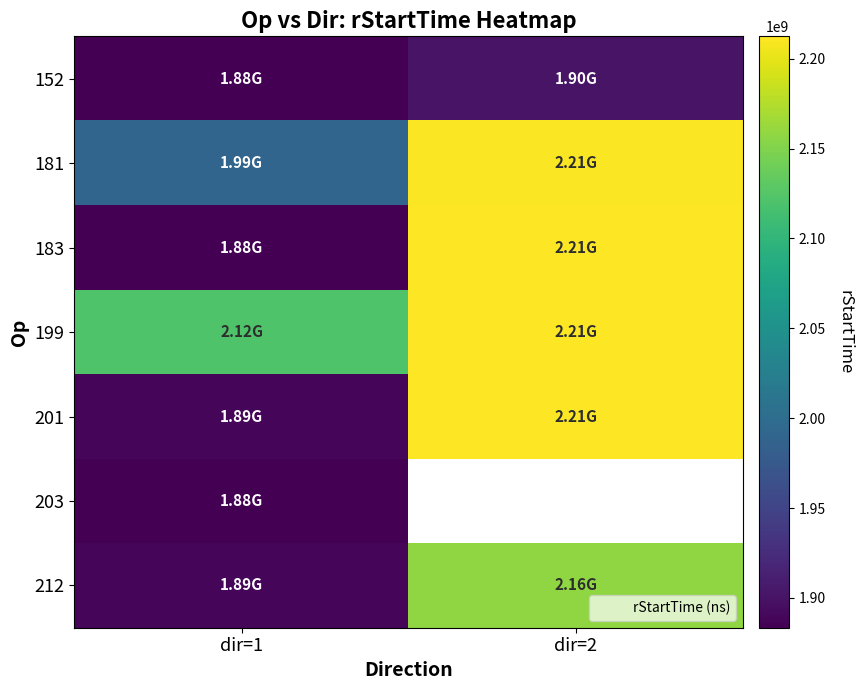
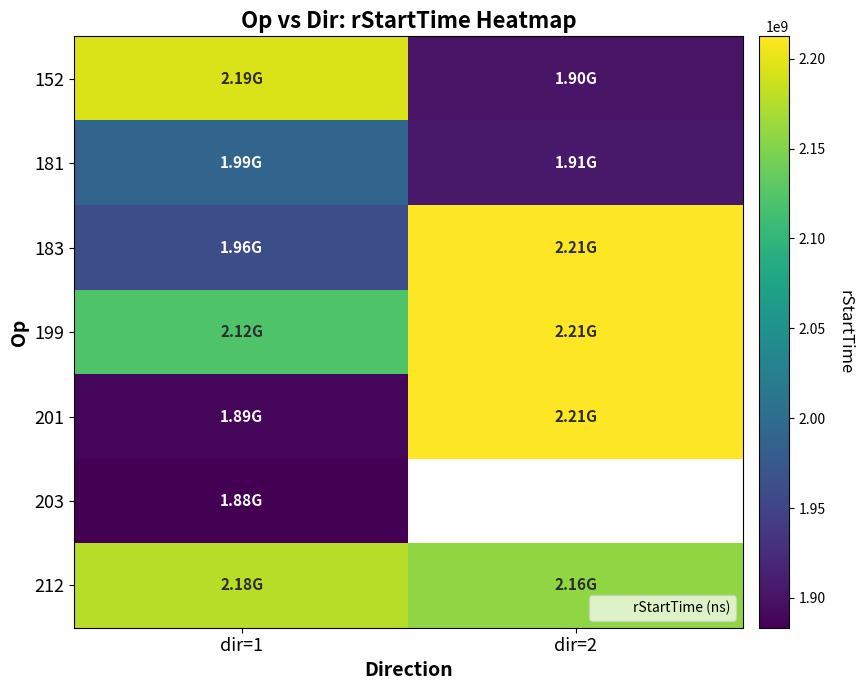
  {
    "152": {
-     "dir=1": "1.88G",
+     "dir=1": "2.19G",
      "dir=2": "1.90G"
    },
    "181": {
      "dir=1": "1.99G",
-     "dir=2": "2.21G"
+     "dir=2": "1.91G"
    },
    "183": {
-     "dir=1": "1.88G",
+     "dir=1": "1.96G",
      "dir=2": "2.21G"
    },
    "199": {
      "dir=1": "2.12G",
      "dir=2": "2.21G"
    },
    "201": {
      "dir=1": "1.89G",
      "dir=2": "2.21G"
    },
    "203": {
      "dir=1": "1.88G"
    },
    "212": {
-     "dir=1": "1.89G",
+     "dir=1": "2.18G",
      "dir=2": "2.16G"
    }
  }
